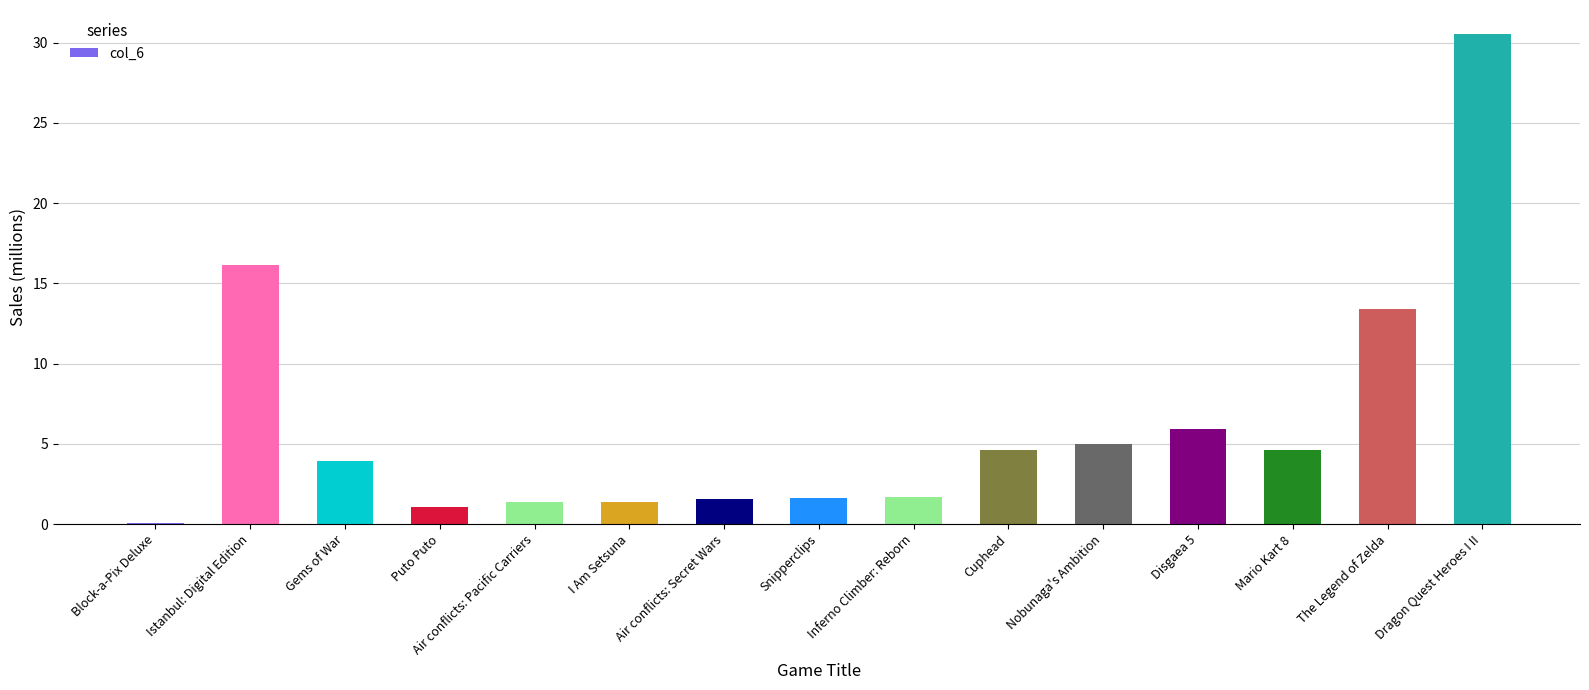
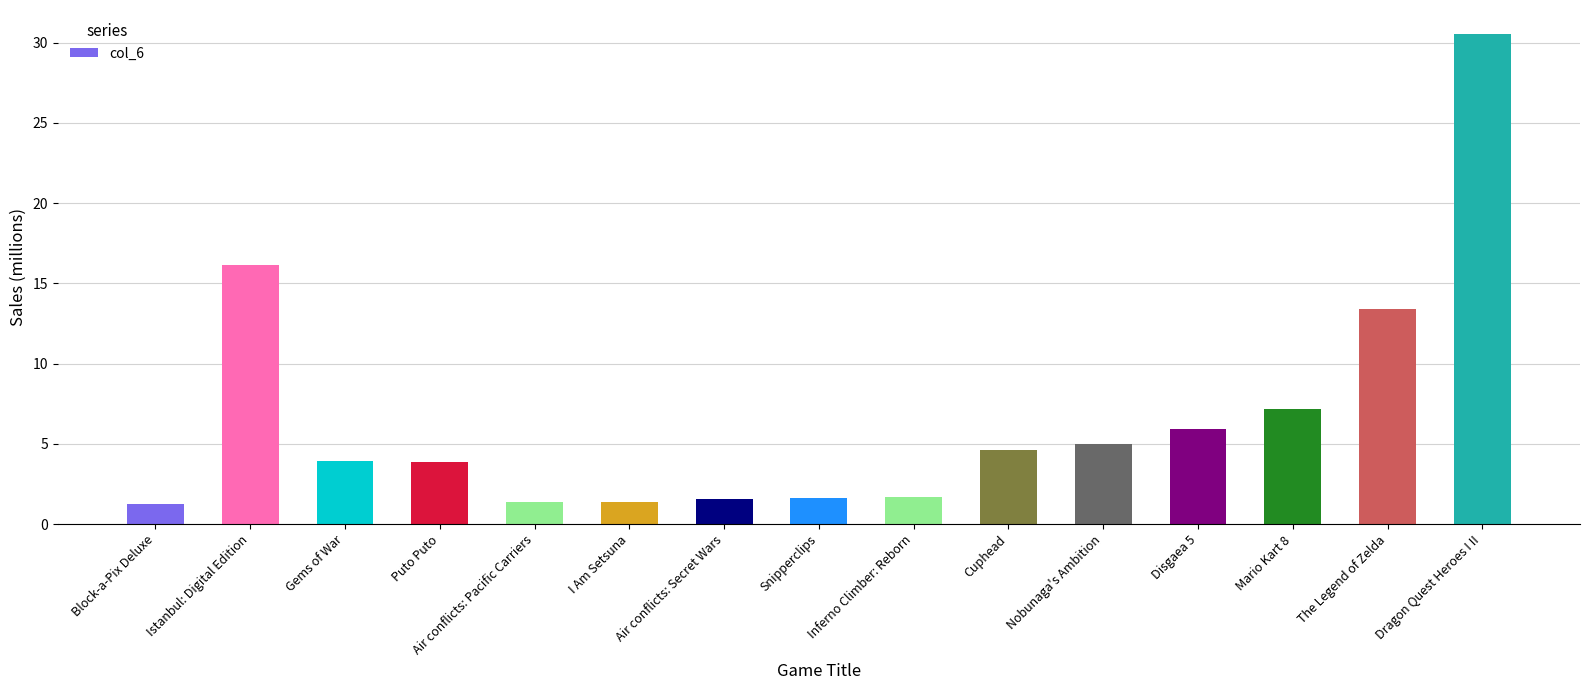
  {
-   "Block-a-Pix Deluxe": 0.1,
+   "Block-a-Pix Deluxe": 1.2,
    "Istanbul: Digital Edition": 16.1,
    "Gems of War": 3.9,
-   "Puto Puto": 1.1,
+   "Puto Puto": 3.9,
    "Air conflicts: Pacific Carriers": 1.4,
    "I Am Setsuna": 1.4,
    "Air conflicts: Secret Wars": 1.6,
    "Snipperclips": 1.6,
    "Inferno Climber: Reborn": 1.7,
    "Cuphead": 4.6,
    "Nobunaga's Ambition": 5.0,
    "Disgaea 5": 5.9,
-   "Mario Kart 8": 4.6,
+   "Mario Kart 8": 7.2,
    "The Legend of Zelda": 13.4,
    "Dragon Quest Heroes I II": 30.5
  }
